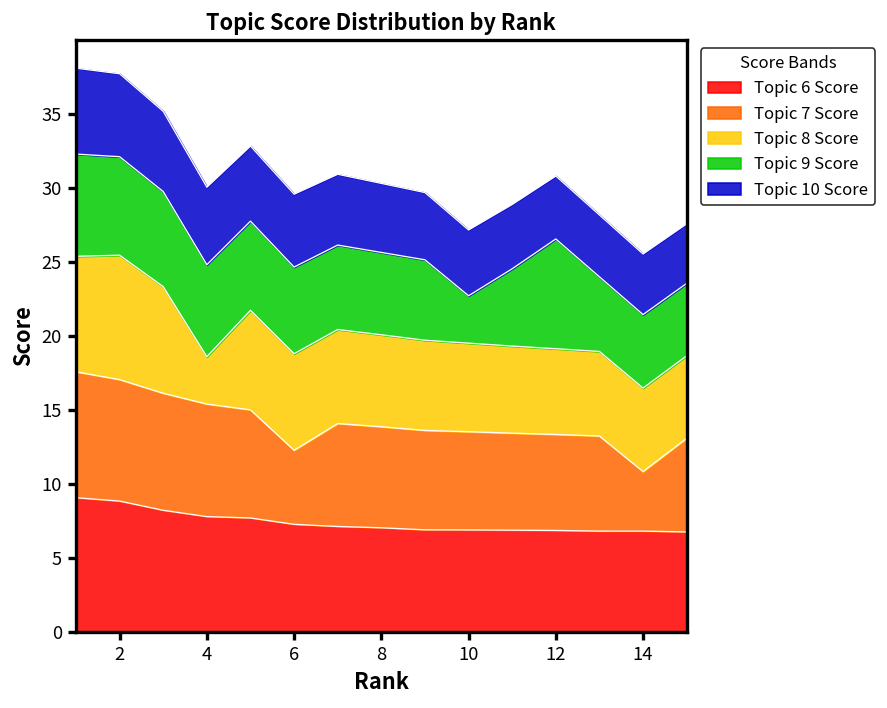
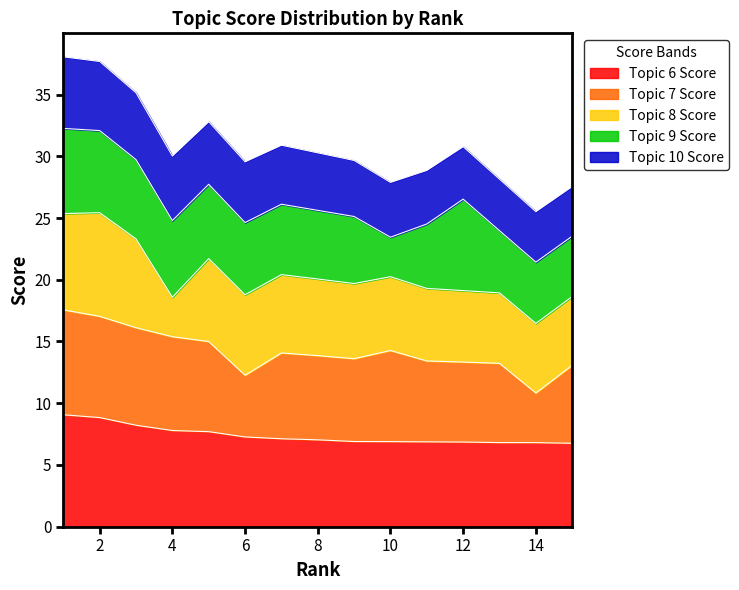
  {
    "Topic 6 Score": {
      "2": 8.8,
      "4": 7.8,
      "6": 7.3,
      "8": 7.0,
      "10": 6.9,
      "12": 6.9,
      "14": 6.8
    },
    "Topic 7 Score": {
      "2": 8.2,
      "4": 7.6,
      "6": 5.0,
      "8": 6.8,
-     "10": 6.6,
+     "10": 7.4,
      "12": 6.5,
      "14": 4.0
    },
    "Topic 8 Score": {
      "2": 8.4,
      "4": 3.2,
      "6": 6.5,
      "8": 6.2,
      "10": 6.0,
      "12": 5.8,
      "14": 5.6
    },
    "Topic 9 Score": {
      "2": 6.6,
      "4": 6.2,
      "6": 5.9,
      "8": 5.6,
      "10": 3.2,
      "12": 7.4,
      "14": 5.0
    },
    "Topic 10 Score": {
      "2": 5.6,
      "4": 5.2,
      "6": 4.9,
      "8": 4.7,
      "10": 4.4,
      "12": 4.3,
      "14": 4.1
    }
  }
